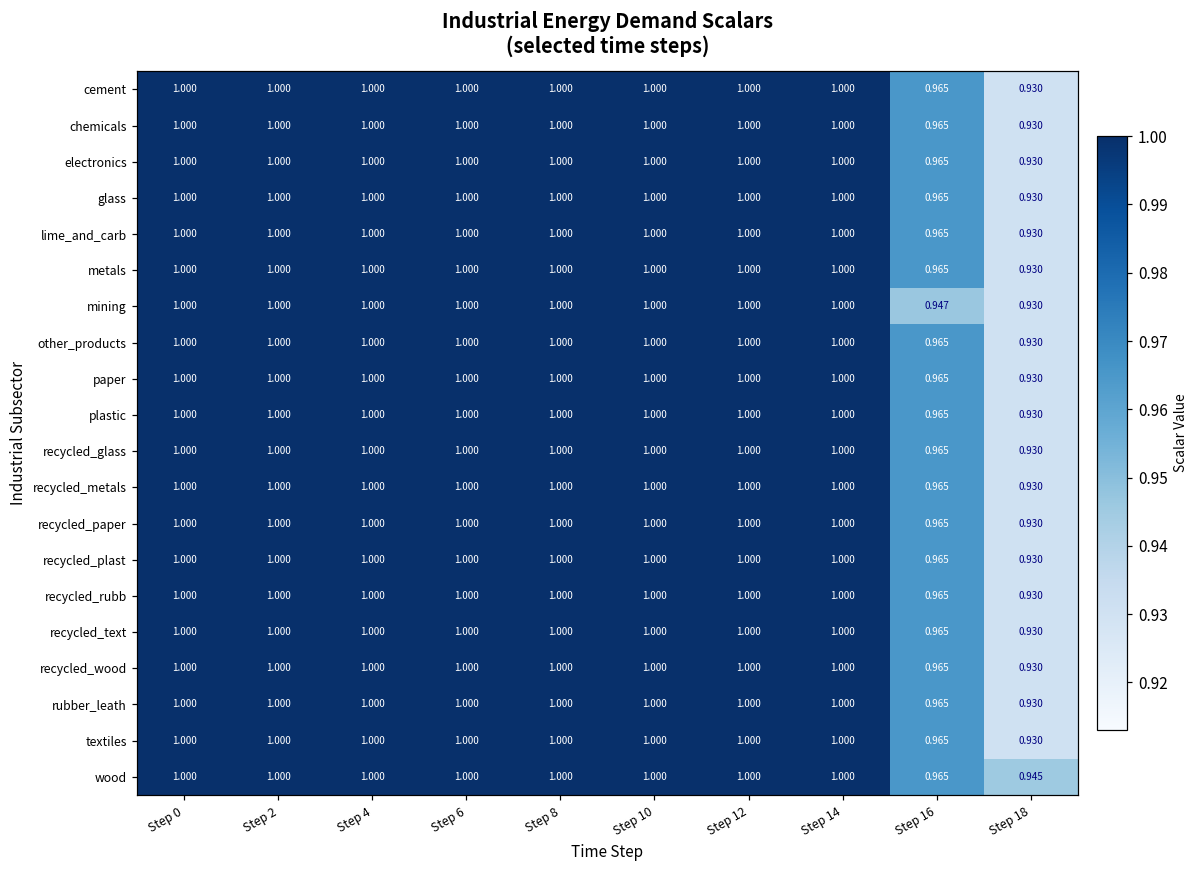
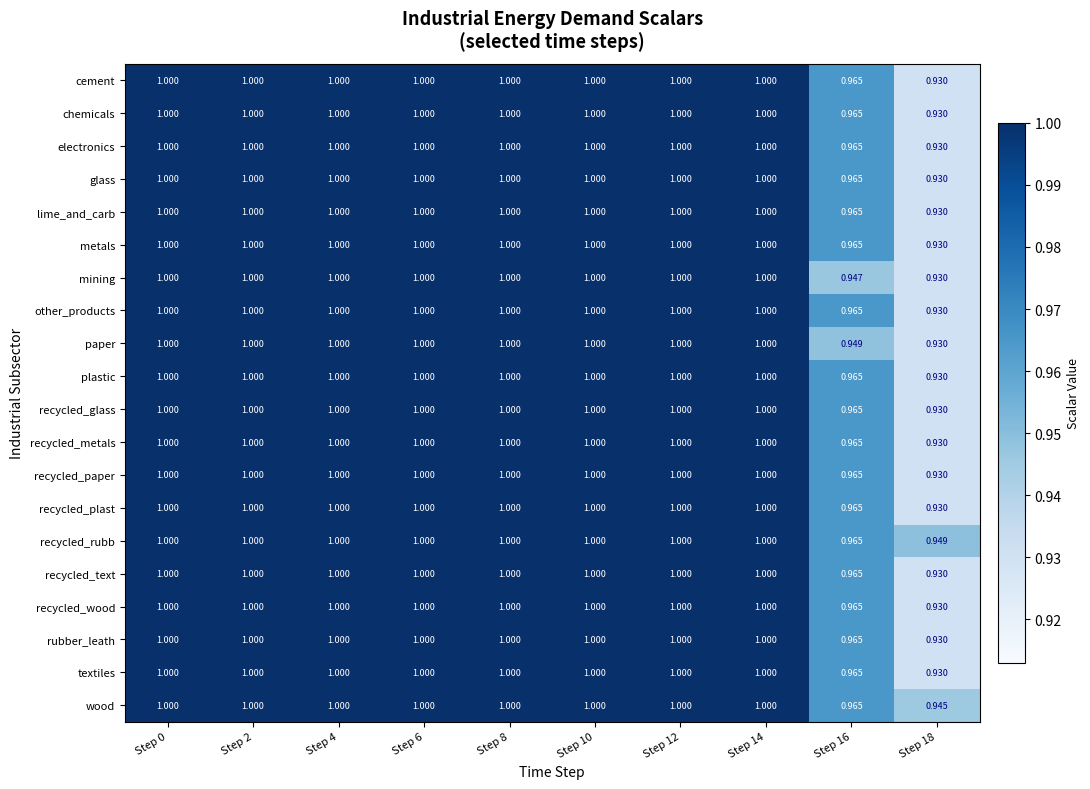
  {
    "cement": {
      "Step 0": 1.000,
      "Step 2": 1.000,
      "Step 4": 1.000,
      "Step 6": 1.000,
      "Step 8": 1.000,
      "Step 10": 1.000,
      "Step 12": 1.000,
      "Step 14": 1.000,
      "Step 16": 0.965,
      "Step 18": 0.930
    },
    "chemicals": {
      "Step 0": 1.000,
      "Step 2": 1.000,
      "Step 4": 1.000,
      "Step 6": 1.000,
      "Step 8": 1.000,
      "Step 10": 1.000,
      "Step 12": 1.000,
      "Step 14": 1.000,
      "Step 16": 0.965,
      "Step 18": 0.930
    },
    "electronics": {
      "Step 0": 1.000,
      "Step 2": 1.000,
      "Step 4": 1.000,
      "Step 6": 1.000,
      "Step 8": 1.000,
      "Step 10": 1.000,
      "Step 12": 1.000,
      "Step 14": 1.000,
      "Step 16": 0.965,
      "Step 18": 0.930
    },
    "glass": {
      "Step 0": 1.000,
      "Step 2": 1.000,
      "Step 4": 1.000,
      "Step 6": 1.000,
      "Step 8": 1.000,
      "Step 10": 1.000,
      "Step 12": 1.000,
      "Step 14": 1.000,
      "Step 16": 0.965,
      "Step 18": 0.930
    },
    "lime_and_carb": {
      "Step 0": 1.000,
      "Step 2": 1.000,
      "Step 4": 1.000,
      "Step 6": 1.000,
      "Step 8": 1.000,
      "Step 10": 1.000,
      "Step 12": 1.000,
      "Step 14": 1.000,
      "Step 16": 0.965,
      "Step 18": 0.930
    },
    "metals": {
      "Step 0": 1.000,
      "Step 2": 1.000,
      "Step 4": 1.000,
      "Step 6": 1.000,
      "Step 8": 1.000,
      "Step 10": 1.000,
      "Step 12": 1.000,
      "Step 14": 1.000,
      "Step 16": 0.965,
      "Step 18": 0.930
    },
    "mining": {
      "Step 0": 1.000,
      "Step 2": 1.000,
      "Step 4": 1.000,
      "Step 6": 1.000,
      "Step 8": 1.000,
      "Step 10": 1.000,
      "Step 12": 1.000,
      "Step 14": 1.000,
      "Step 16": 0.947,
      "Step 18": 0.930
    },
    "other_products": {
      "Step 0": 1.000,
      "Step 2": 1.000,
      "Step 4": 1.000,
      "Step 6": 1.000,
      "Step 8": 1.000,
      "Step 10": 1.000,
      "Step 12": 1.000,
      "Step 14": 1.000,
      "Step 16": 0.965,
      "Step 18": 0.930
    },
    "paper": {
      "Step 0": 1.000,
      "Step 2": 1.000,
      "Step 4": 1.000,
      "Step 6": 1.000,
      "Step 8": 1.000,
      "Step 10": 1.000,
      "Step 12": 1.000,
      "Step 14": 1.000,
-     "Step 16": 0.965,
+     "Step 16": 0.949,
      "Step 18": 0.930
    },
    "plastic": {
      "Step 0": 1.000,
      "Step 2": 1.000,
      "Step 4": 1.000,
      "Step 6": 1.000,
      "Step 8": 1.000,
      "Step 10": 1.000,
      "Step 12": 1.000,
      "Step 14": 1.000,
      "Step 16": 0.965,
      "Step 18": 0.930
    },
    "recycled_glass": {
      "Step 0": 1.000,
      "Step 2": 1.000,
      "Step 4": 1.000,
      "Step 6": 1.000,
      "Step 8": 1.000,
      "Step 10": 1.000,
      "Step 12": 1.000,
      "Step 14": 1.000,
      "Step 16": 0.965,
      "Step 18": 0.930
    },
    "recycled_metals": {
      "Step 0": 1.000,
      "Step 2": 1.000,
      "Step 4": 1.000,
      "Step 6": 1.000,
      "Step 8": 1.000,
      "Step 10": 1.000,
      "Step 12": 1.000,
      "Step 14": 1.000,
      "Step 16": 0.965,
      "Step 18": 0.930
    },
    "recycled_paper": {
      "Step 0": 1.000,
      "Step 2": 1.000,
      "Step 4": 1.000,
      "Step 6": 1.000,
      "Step 8": 1.000,
      "Step 10": 1.000,
      "Step 12": 1.000,
      "Step 14": 1.000,
      "Step 16": 0.965,
      "Step 18": 0.930
    },
    "recycled_plast": {
      "Step 0": 1.000,
      "Step 2": 1.000,
      "Step 4": 1.000,
      "Step 6": 1.000,
      "Step 8": 1.000,
      "Step 10": 1.000,
      "Step 12": 1.000,
      "Step 14": 1.000,
      "Step 16": 0.965,
      "Step 18": 0.930
    },
    "recycled_rubb": {
      "Step 0": 1.000,
      "Step 2": 1.000,
      "Step 4": 1.000,
      "Step 6": 1.000,
      "Step 8": 1.000,
      "Step 10": 1.000,
      "Step 12": 1.000,
      "Step 14": 1.000,
      "Step 16": 0.965,
-     "Step 18": 0.930
+     "Step 18": 0.949
    },
    "recycled_text": {
      "Step 0": 1.000,
      "Step 2": 1.000,
      "Step 4": 1.000,
      "Step 6": 1.000,
      "Step 8": 1.000,
      "Step 10": 1.000,
      "Step 12": 1.000,
      "Step 14": 1.000,
      "Step 16": 0.965,
      "Step 18": 0.930
    },
    "recycled_wood": {
      "Step 0": 1.000,
      "Step 2": 1.000,
      "Step 4": 1.000,
      "Step 6": 1.000,
      "Step 8": 1.000,
      "Step 10": 1.000,
      "Step 12": 1.000,
      "Step 14": 1.000,
      "Step 16": 0.965,
      "Step 18": 0.930
    },
    "rubber_leath": {
      "Step 0": 1.000,
      "Step 2": 1.000,
      "Step 4": 1.000,
      "Step 6": 1.000,
      "Step 8": 1.000,
      "Step 10": 1.000,
      "Step 12": 1.000,
      "Step 14": 1.000,
      "Step 16": 0.965,
      "Step 18": 0.930
    },
    "textiles": {
      "Step 0": 1.000,
      "Step 2": 1.000,
      "Step 4": 1.000,
      "Step 6": 1.000,
      "Step 8": 1.000,
      "Step 10": 1.000,
      "Step 12": 1.000,
      "Step 14": 1.000,
      "Step 16": 0.965,
      "Step 18": 0.930
    },
    "wood": {
      "Step 0": 1.000,
      "Step 2": 1.000,
      "Step 4": 1.000,
      "Step 6": 1.000,
      "Step 8": 1.000,
      "Step 10": 1.000,
      "Step 12": 1.000,
      "Step 14": 1.000,
      "Step 16": 0.965,
      "Step 18": 0.945
    }
  }
